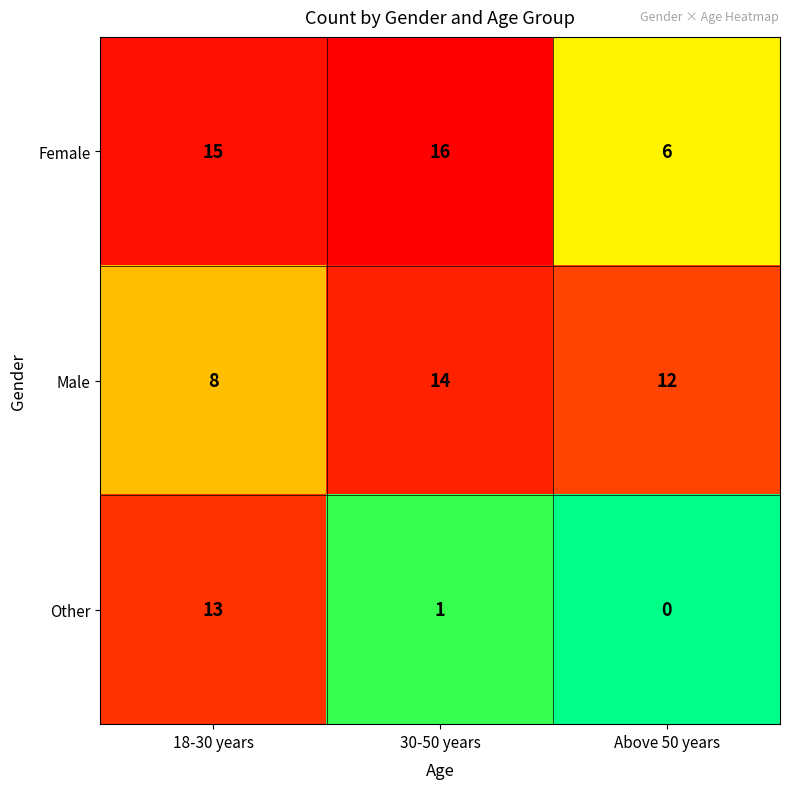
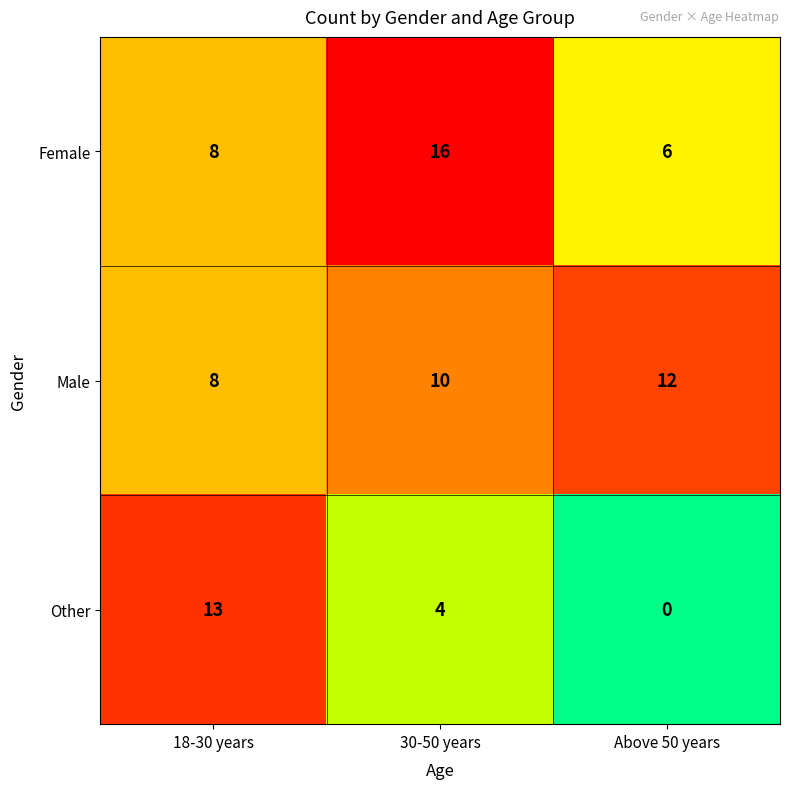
  {
    "Female": {
-     "18-30 years": 15,
+     "18-30 years": 8,
      "30-50 years": 16,
      "Above 50 years": 6
    },
    "Male": {
      "18-30 years": 8,
-     "30-50 years": 14,
+     "30-50 years": 10,
      "Above 50 years": 12
    },
    "Other": {
      "18-30 years": 13,
-     "30-50 years": 1,
+     "30-50 years": 4,
      "Above 50 years": 0
    }
  }
